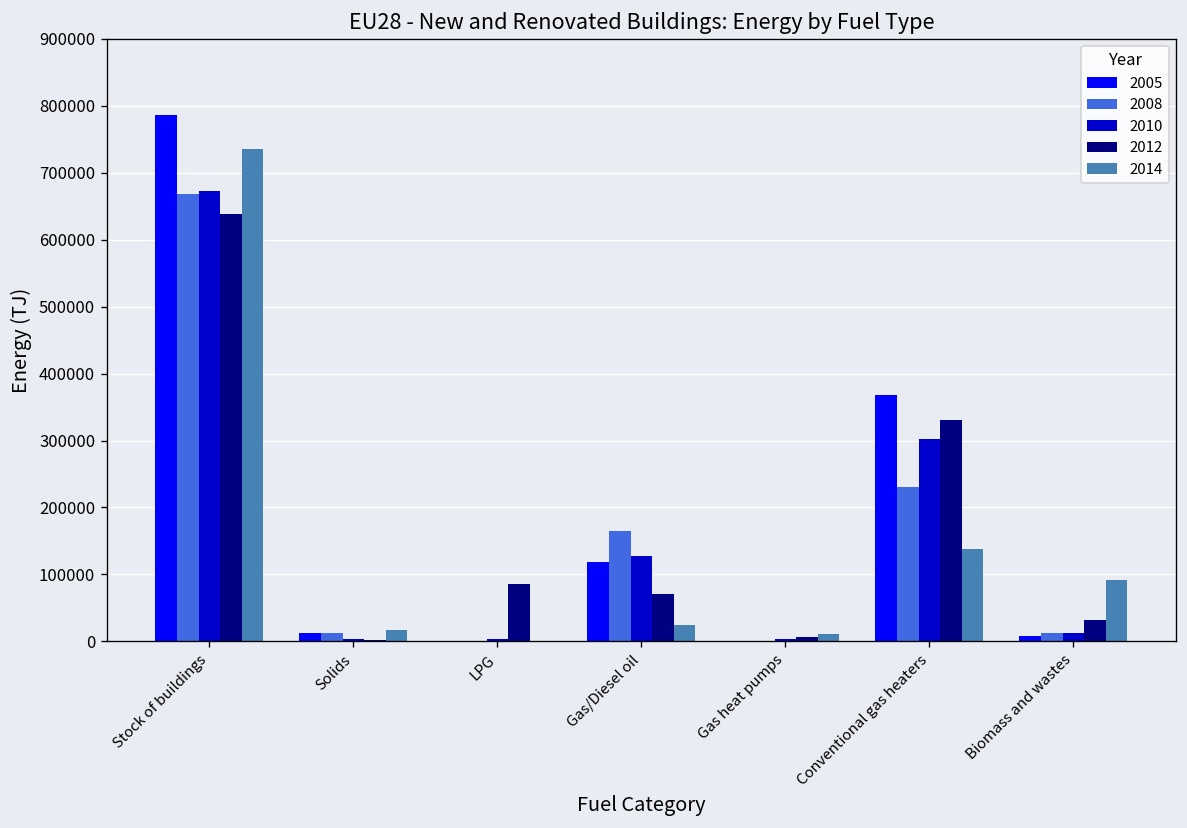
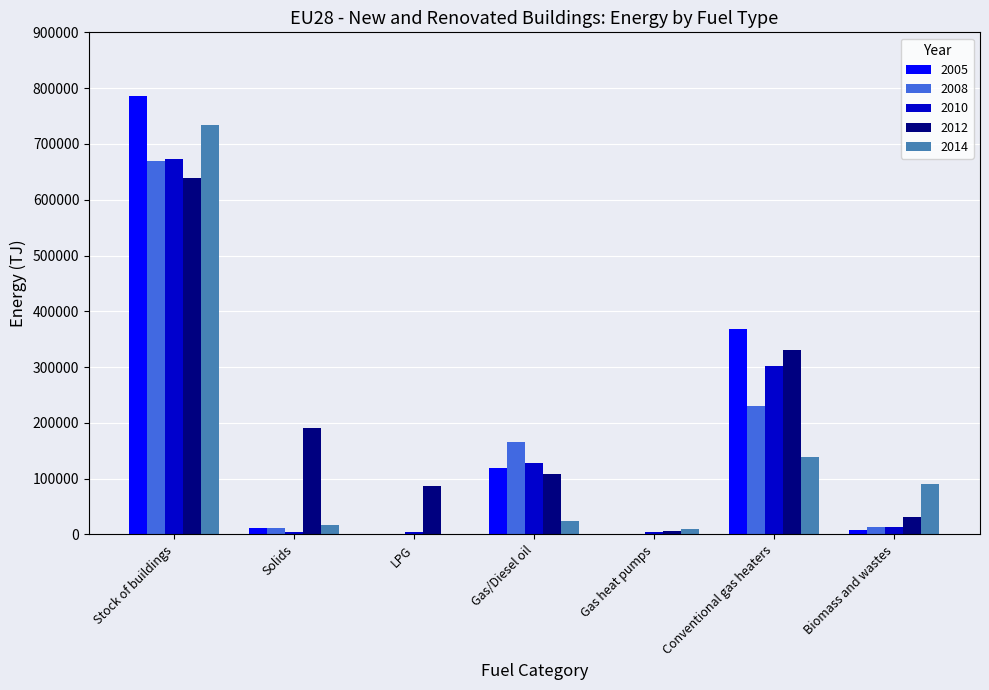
  {
    "2012": {
      "Stock of buildings": 640000,
-     "Solids": 0,
+     "Solids": 190000,
      "LPG": 90000,
-     "Gas/Diesel oil": 70000,
+     "Gas/Diesel oil": 110000,
      "Gas heat pumps": 10000,
      "Conventional gas heaters": 330000,
      "Biomass and wastes": 30000
    }
  }
